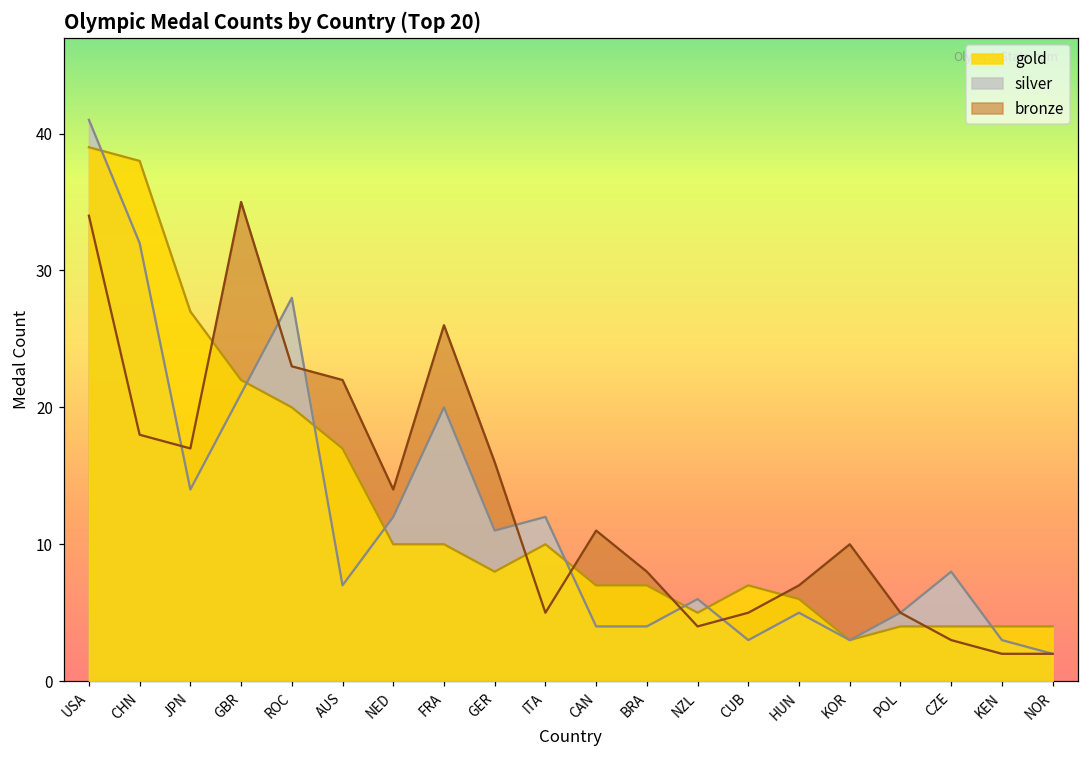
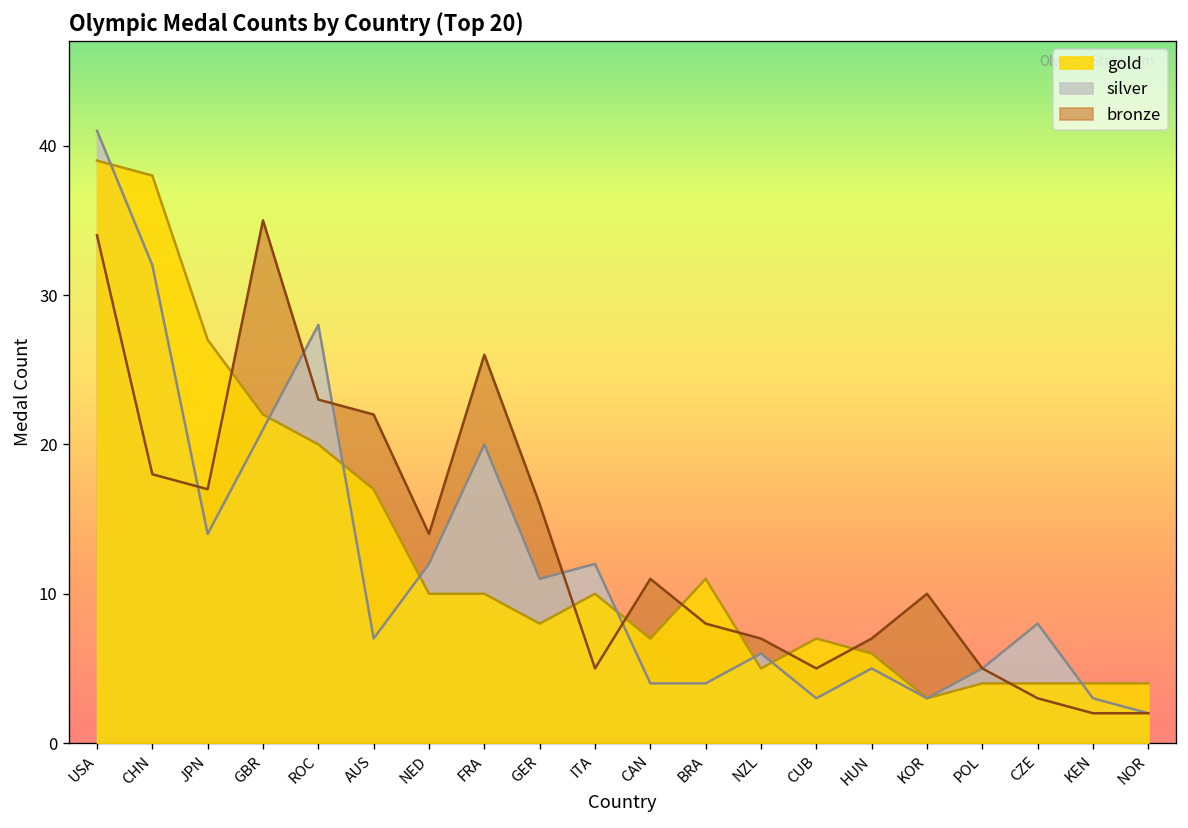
  {
    "gold": {
      "USA": 39,
      "CHN": 38,
      "JPN": 27,
      "GBR": 22,
      "ROC": 20,
      "AUS": 17,
      "NED": 10,
      "FRA": 10,
      "GER": 8,
      "ITA": 10,
      "CAN": 7,
-     "BRA": 7,
+     "BRA": 11,
      "NZL": 5,
      "CUB": 7,
      "HUN": 6,
      "POL": 4,
      "CZE": 4,
      "KEN": 4,
      "NOR": 4
    },
    "silver": {
      "USA": 41,
      "CHN": 32,
      "JPN": 14,
      "GBR": 21,
      "ROC": 28,
      "AUS": 7,
      "NED": 12,
      "FRA": 20,
      "GER": 11,
      "ITA": 12,
      "CAN": 4,
      "BRA": 4,
      "NZL": 6,
      "CUB": 3,
      "HUN": 5,
      "CZE": 8,
      "KEN": 3
    },
    "bronze": {
      "USA": 34,
      "CHN": 18,
      "JPN": 17,
      "GBR": 35,
      "ROC": 23,
      "AUS": 22,
      "NED": 14,
      "FRA": 26,
      "GER": 16,
      "ITA": 5,
      "CAN": 11,
      "BRA": 8,
-     "NZL": 4,
+     "NZL": 7,
      "CUB": 5,
      "HUN": 7,
      "KOR": 10,
      "CZE": 3,
      "KEN": 2
    }
  }
